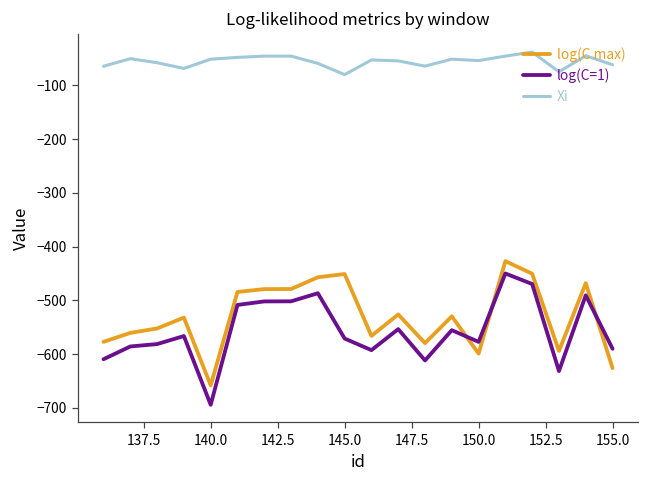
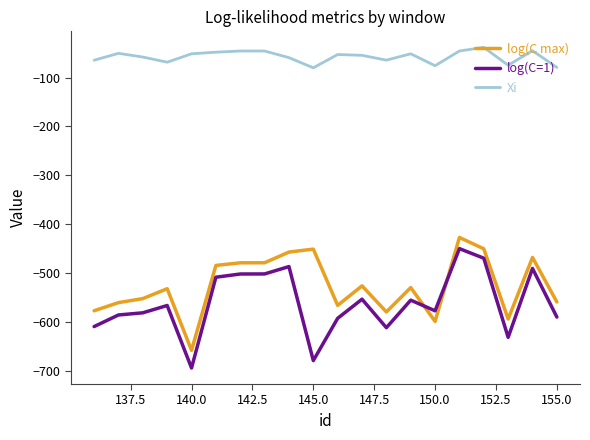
  {
    "log(C max)": {
      "140.0": -660,
      "145.0": -450,
      "150.0": -600,
-     "155.0": -630
+     "155.0": -560
    },
    "log(C=1)": {
      "140.0": -690,
-     "145.0": -570,
+     "145.0": -680,
      "150.0": -580,
      "155.0": -590
    },
    "Xi": {
      "140.0": -50,
      "145.0": -80,
-     "150.0": -50,
-     "155.0": -60
+     "150.0": -80,
+     "155.0": -80
    }
  }
